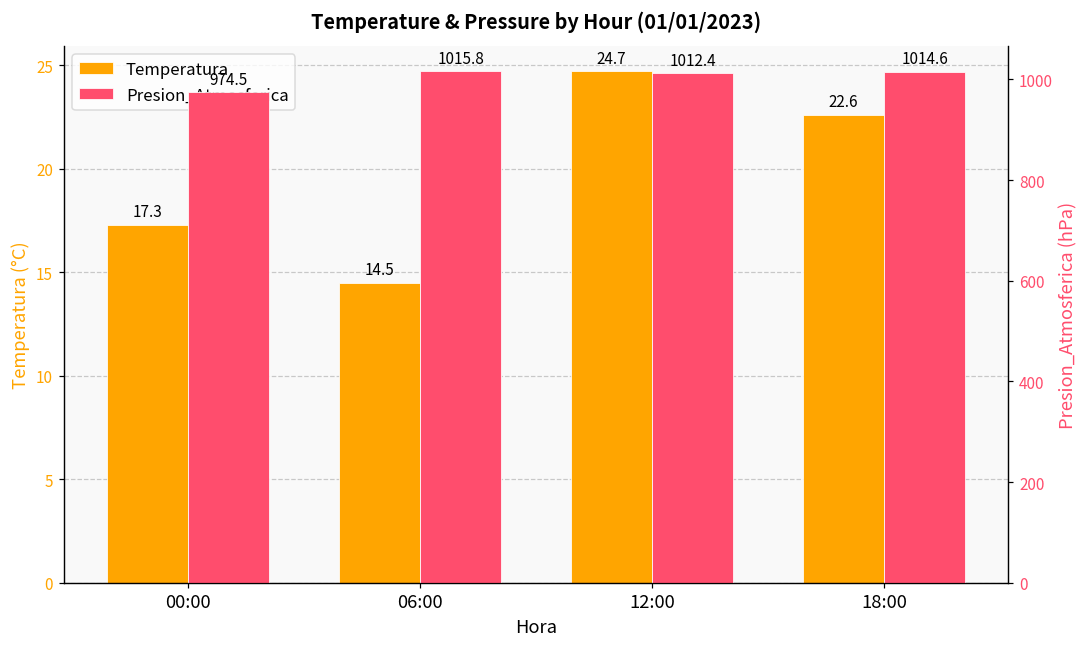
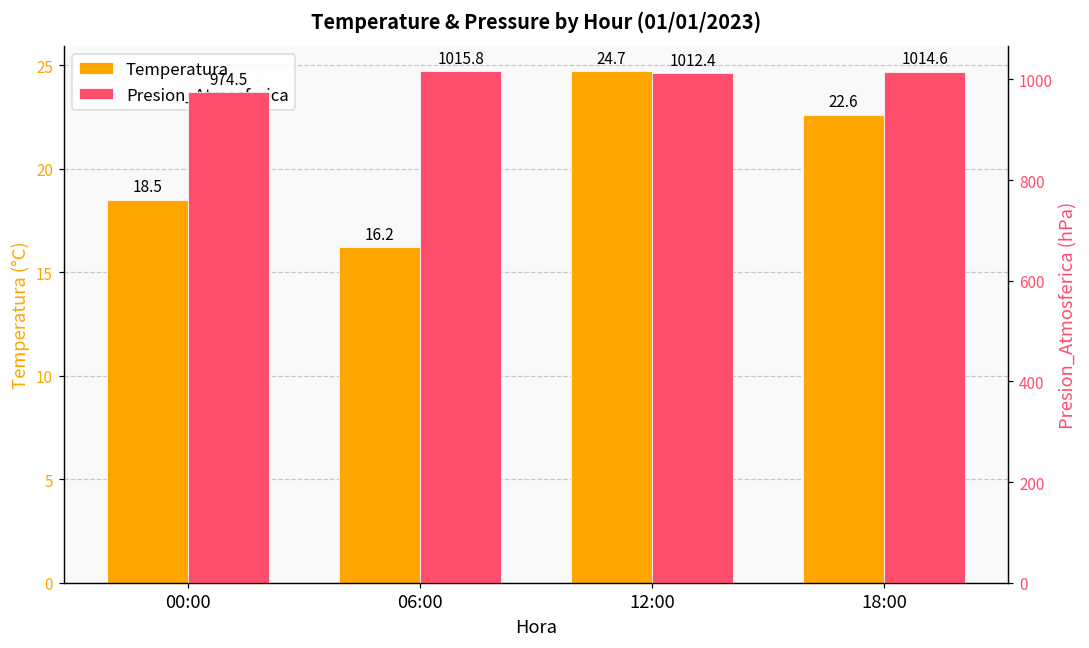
  {
    "Temperatura": {
-     "00:00": 17.3,
-     "06:00": 14.5,
+     "00:00": 18.5,
+     "06:00": 16.2,
      "12:00": 24.7,
      "18:00": 22.6
    },
    "Presion_Atmosferica": {
      "06:00": 1015.8,
      "12:00": 1012.4,
      "18:00": 1014.6
    }
  }
